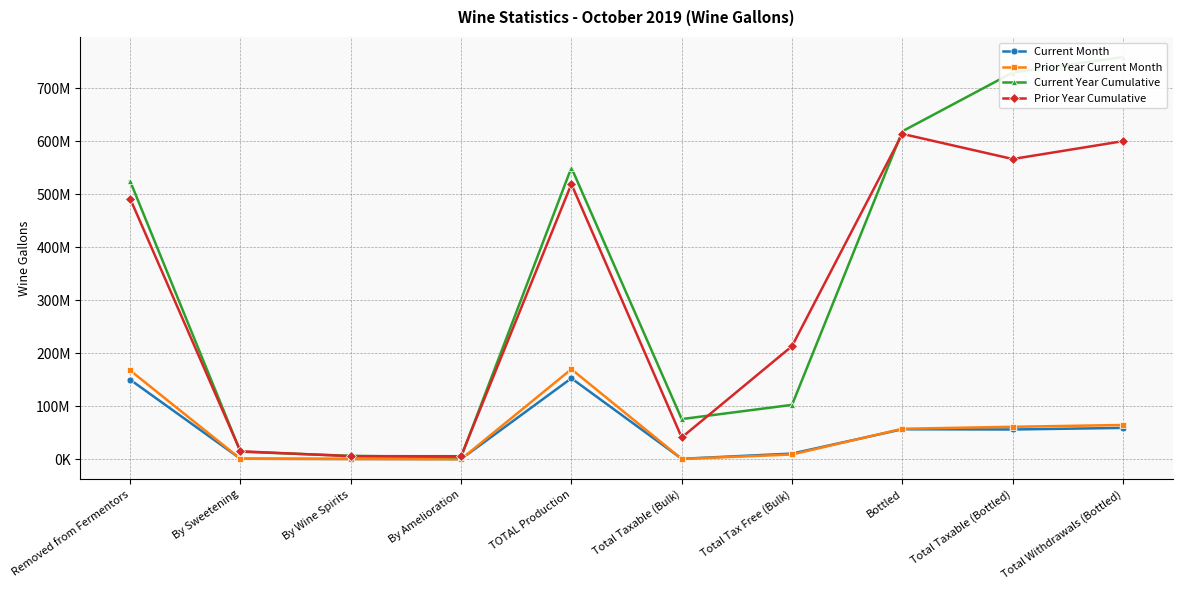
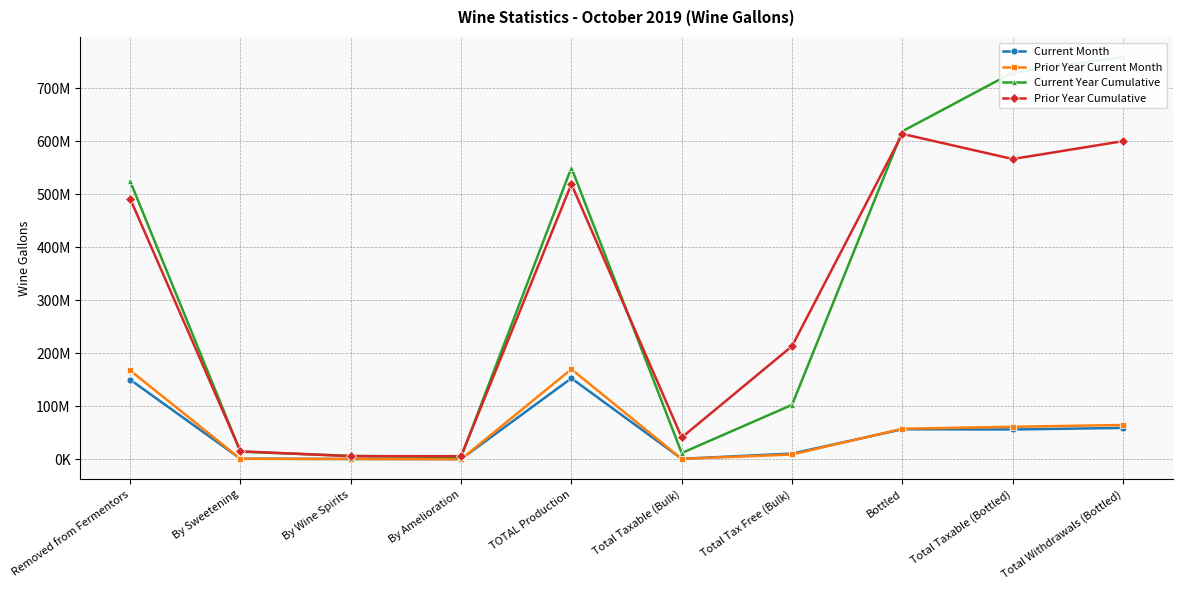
  {
    "Current Month": {
      "Removed from Fermentors": 150000000,
      "TOTAL Production": 150000000,
      "Total Taxable (Bottled)": 60000000,
      "Total Withdrawals (Bottled)": 60000000
    },
    "Prior Year Current Month": {
      "Removed from Fermentors": 170000000,
      "TOTAL Production": 170000000,
      "Total Taxable (Bottled)": 60000000,
      "Total Withdrawals (Bottled)": 60000000
    },
    "Current Year Cumulative": {
      "Removed from Fermentors": 530000000,
      "TOTAL Production": 550000000,
-     "Total Taxable (Bulk)": 80000000,
+     "Total Taxable (Bulk)": 10000000,
      "Total Tax Free (Bulk)": 100000000,
      "Bottled": 620000000
    },
    "Prior Year Cumulative": {
      "Removed from Fermentors": 490000000,
      "TOTAL Production": 520000000,
      "Total Taxable (Bulk)": 40000000,
      "Total Tax Free (Bulk)": 210000000,
      "Bottled": 610000000,
      "Total Taxable (Bottled)": 570000000,
      "Total Withdrawals (Bottled)": 600000000
    }
  }
